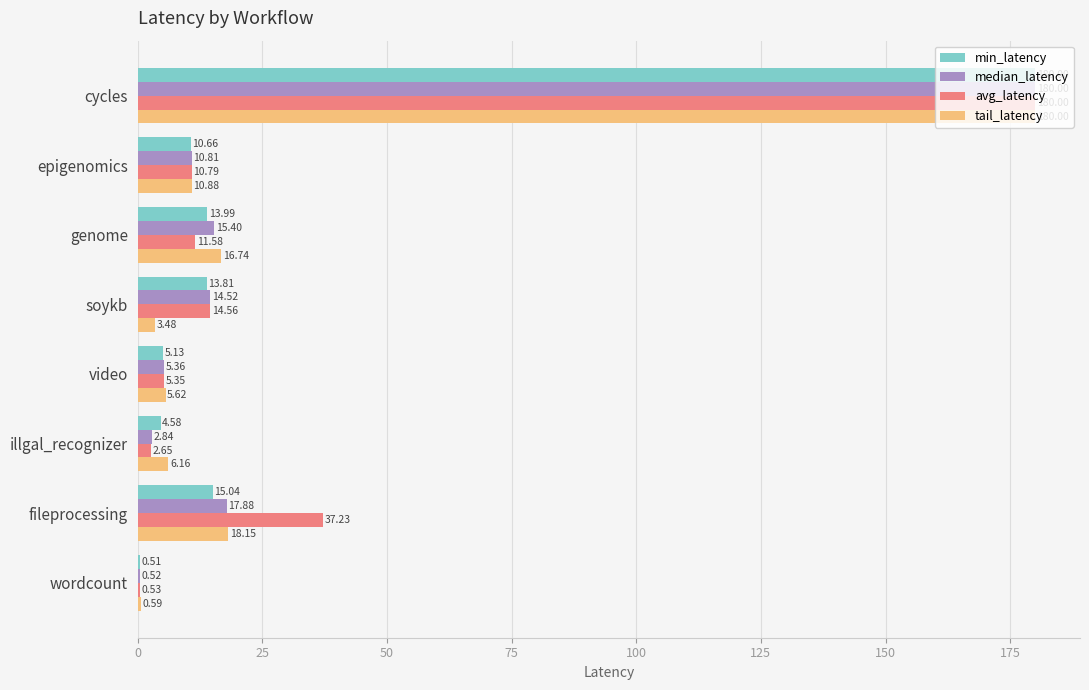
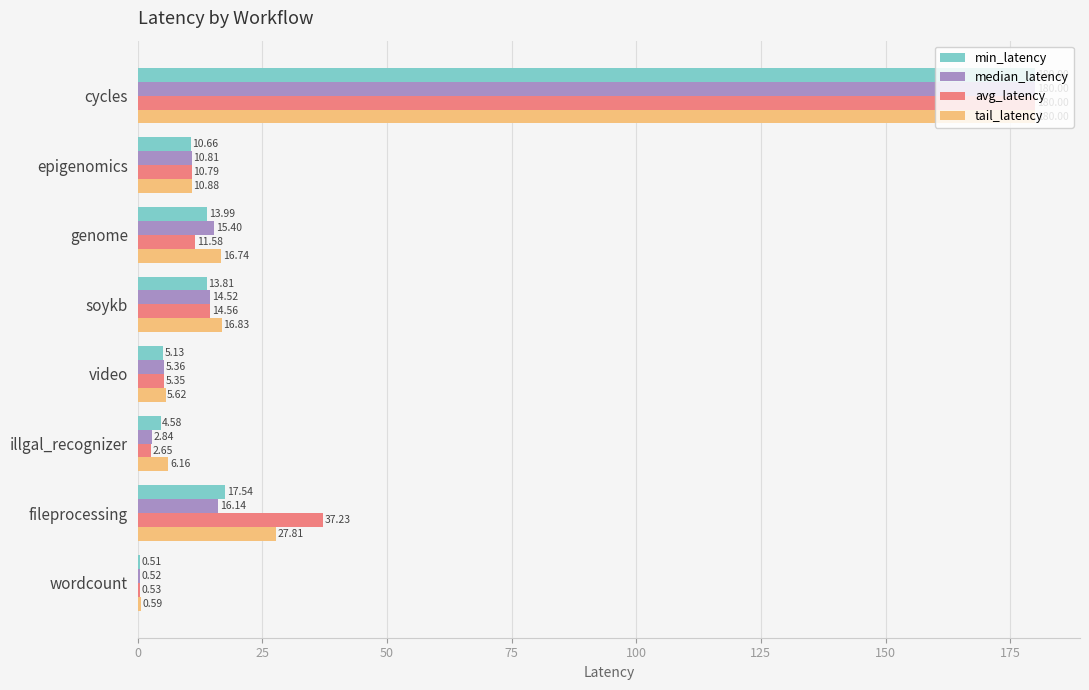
  {
    "min_latency": {
      "epigenomics": 10.66,
      "genome": 13.99,
      "soykb": 13.81,
      "video": 5.13,
      "illgal_recognizer": 4.58,
-     "fileprocessing": 15.04,
+     "fileprocessing": 17.54,
      "wordcount": 0.51
    },
    "median_latency": {
      "epigenomics": 10.81,
      "genome": 15.40,
      "soykb": 14.52,
      "video": 5.36,
      "illgal_recognizer": 2.84,
-     "fileprocessing": 17.88,
+     "fileprocessing": 16.14,
      "wordcount": 0.52
    },
    "avg_latency": {
      "epigenomics": 10.79,
      "genome": 11.58,
      "soykb": 14.56,
      "video": 5.35,
      "illgal_recognizer": 2.65,
      "fileprocessing": 37.23,
      "wordcount": 0.53
    },
    "tail_latency": {
      "epigenomics": 10.88,
      "genome": 16.74,
-     "soykb": 3.48,
+     "soykb": 16.83,
      "video": 5.62,
      "illgal_recognizer": 6.16,
-     "fileprocessing": 18.15,
+     "fileprocessing": 27.81,
      "wordcount": 0.59
    }
  }
